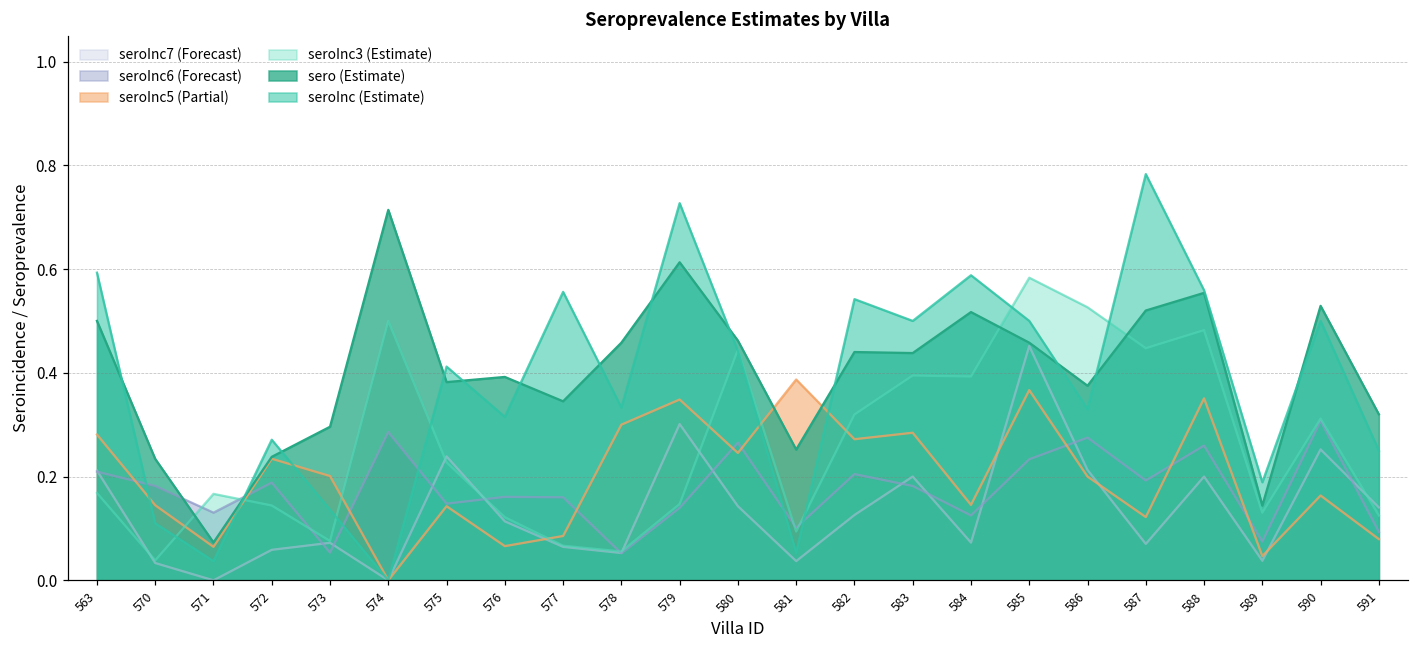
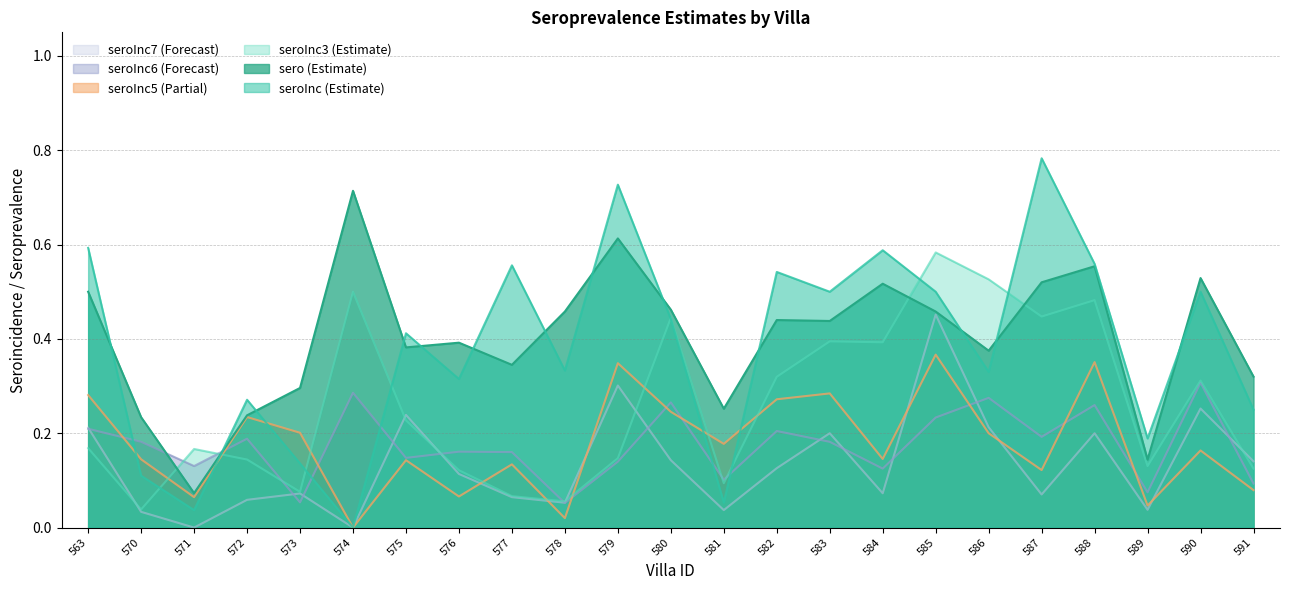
  {
    "seroInc5 (Partial)": {
      "563": 0.28,
      "570": 0.14,
      "571": 0.06,
      "573": 0.20,
      "576": 0.07,
-     "577": 0.09,
-     "578": 0.30,
+     "577": 0.13,
+     "578": 0.02,
      "579": 0.35,
      "580": 0.25,
-     "581": 0.39,
+     "581": 0.18,
      "582": 0.27,
      "583": 0.28,
      "584": 0.15,
      "585": 0.37,
      "586": 0.20,
      "587": 0.12,
      "588": 0.35,
      "589": 0.05,
      "590": 0.16,
      "591": 0.08
    }
  }
